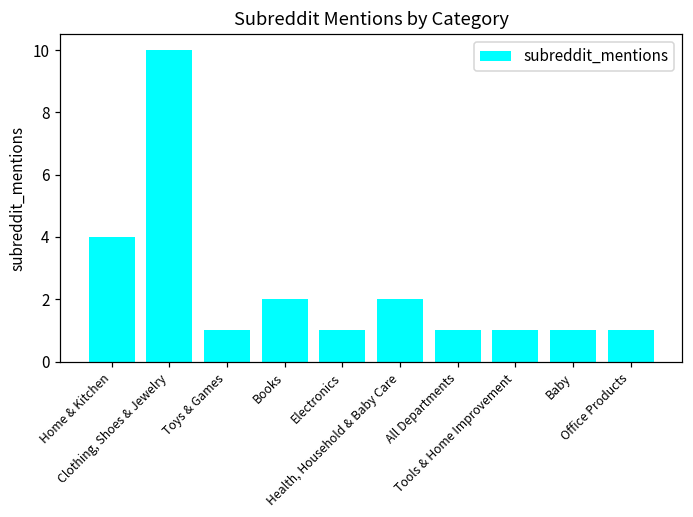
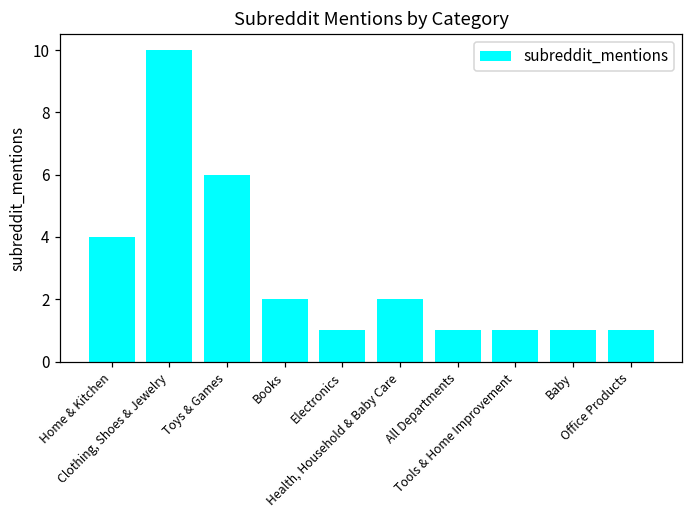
  {
    "Home & Kitchen": 4,
    "Clothing, Shoes & Jewelry": 10,
-   "Toys & Games": 1,
+   "Toys & Games": 6,
    "Books": 2,
    "Electronics": 1,
    "Health, Household & Baby Care": 2,
    "All Departments": 1,
    "Tools & Home Improvement": 1,
    "Baby": 1,
    "Office Products": 1
  }
